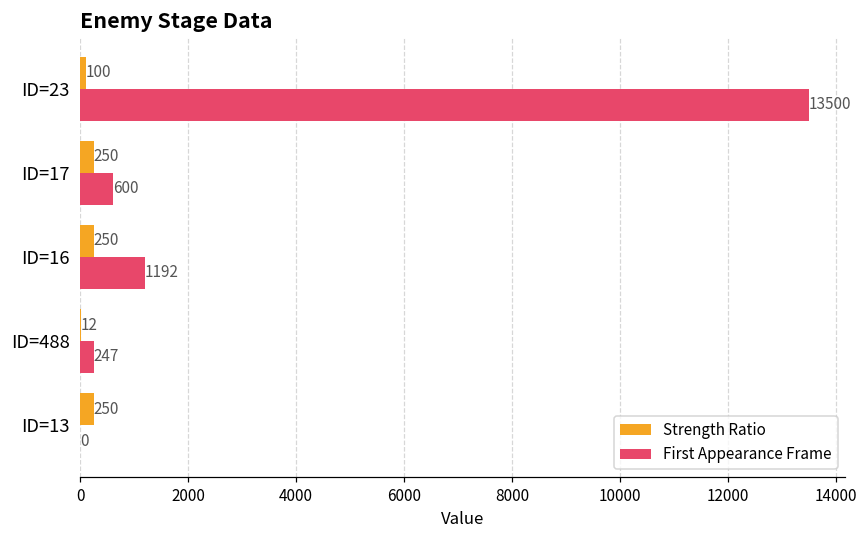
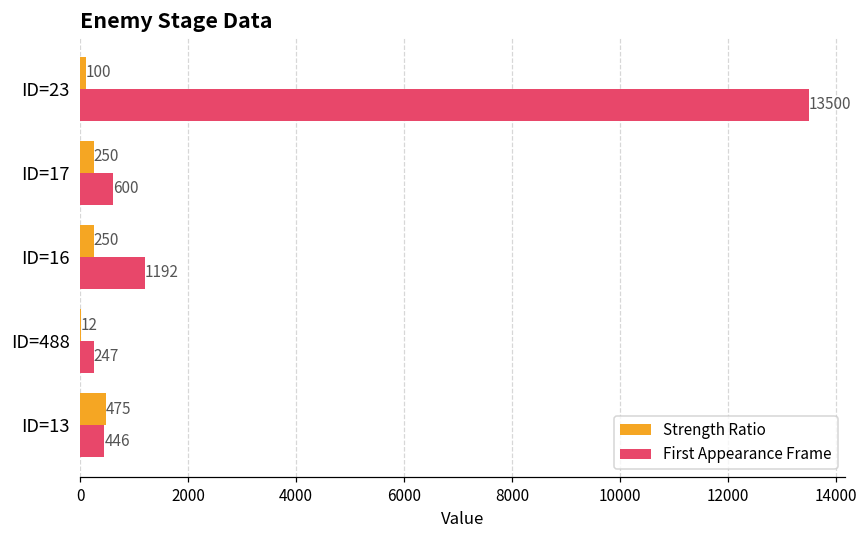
  {
    "Strength Ratio": {
      "ID=23": 100,
      "ID=17": 250,
      "ID=16": 250,
      "ID=488": 12,
-     "ID=13": 250
+     "ID=13": 475
    },
    "First Appearance Frame": {
      "ID=23": 13500,
      "ID=17": 600,
      "ID=16": 1192,
      "ID=488": 247,
-     "ID=13": 0
+     "ID=13": 446
    }
  }
